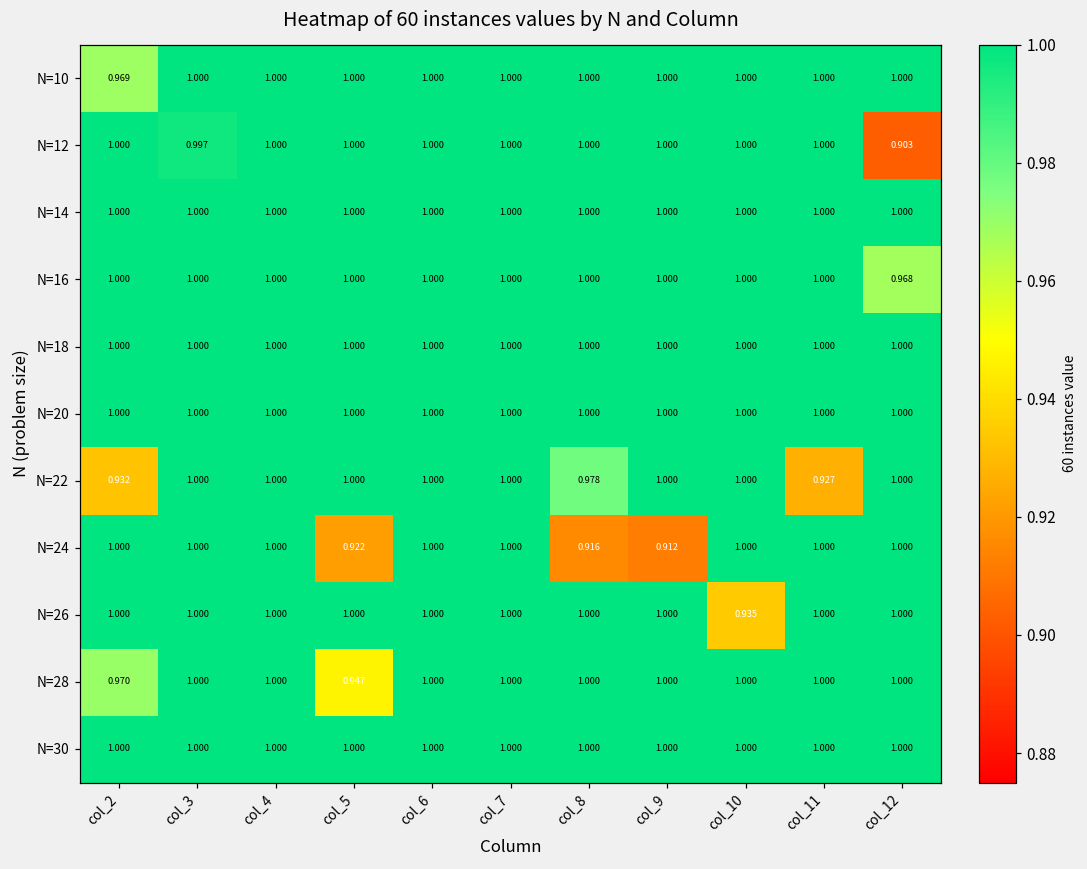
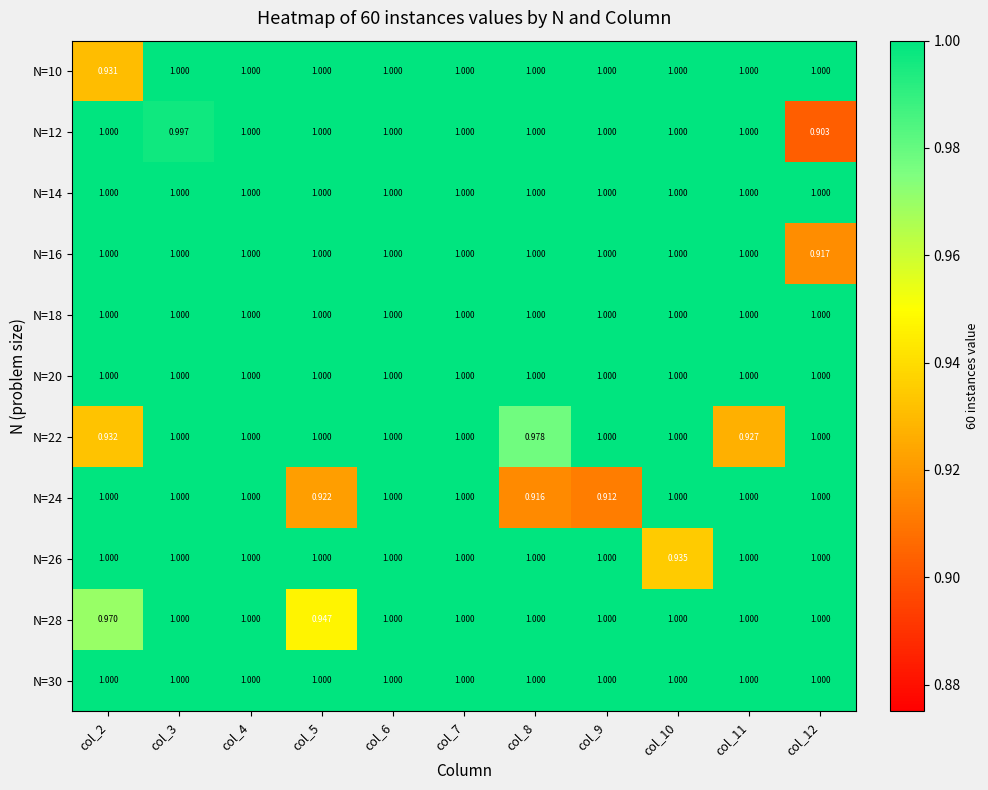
  {
    "N=10": {
-     "col_2": 0.969,
+     "col_2": 0.931,
      "col_3": 1.000,
      "col_4": 1.000,
      "col_5": 1.000,
      "col_6": 1.000,
      "col_7": 1.000,
      "col_8": 1.000,
      "col_9": 1.000,
      "col_10": 1.000,
      "col_11": 1.000,
      "col_12": 1.000
    },
    "N=12": {
      "col_2": 1.000,
      "col_3": 0.997,
      "col_4": 1.000,
      "col_5": 1.000,
      "col_6": 1.000,
      "col_7": 1.000,
      "col_8": 1.000,
      "col_9": 1.000,
      "col_10": 1.000,
      "col_11": 1.000,
      "col_12": 0.903
    },
    "N=14": {
      "col_2": 1.000,
      "col_3": 1.000,
      "col_4": 1.000,
      "col_5": 1.000,
      "col_6": 1.000,
      "col_7": 1.000,
      "col_8": 1.000,
      "col_9": 1.000,
      "col_10": 1.000,
      "col_11": 1.000,
      "col_12": 1.000
    },
    "N=16": {
      "col_2": 1.000,
      "col_3": 1.000,
      "col_4": 1.000,
      "col_5": 1.000,
      "col_6": 1.000,
      "col_7": 1.000,
      "col_8": 1.000,
      "col_9": 1.000,
      "col_10": 1.000,
      "col_11": 1.000,
-     "col_12": 0.968
+     "col_12": 0.917
    },
    "N=18": {
      "col_2": 1.000,
      "col_3": 1.000,
      "col_4": 1.000,
      "col_5": 1.000,
      "col_6": 1.000,
      "col_7": 1.000,
      "col_8": 1.000,
      "col_9": 1.000,
      "col_10": 1.000,
      "col_11": 1.000,
      "col_12": 1.000
    },
    "N=20": {
      "col_2": 1.000,
      "col_3": 1.000,
      "col_4": 1.000,
      "col_5": 1.000,
      "col_6": 1.000,
      "col_7": 1.000,
      "col_8": 1.000,
      "col_9": 1.000,
      "col_10": 1.000,
      "col_11": 1.000,
      "col_12": 1.000
    },
    "N=22": {
      "col_2": 0.932,
      "col_3": 1.000,
      "col_4": 1.000,
      "col_5": 1.000,
      "col_6": 1.000,
      "col_7": 1.000,
      "col_8": 0.978,
      "col_9": 1.000,
      "col_10": 1.000,
      "col_11": 0.927,
      "col_12": 1.000
    },
    "N=24": {
      "col_2": 1.000,
      "col_3": 1.000,
      "col_4": 1.000,
      "col_5": 0.922,
      "col_6": 1.000,
      "col_7": 1.000,
      "col_8": 0.916,
      "col_9": 0.912,
      "col_10": 1.000,
      "col_11": 1.000,
      "col_12": 1.000
    },
    "N=26": {
      "col_2": 1.000,
      "col_3": 1.000,
      "col_4": 1.000,
      "col_5": 1.000,
      "col_6": 1.000,
      "col_7": 1.000,
      "col_8": 1.000,
      "col_9": 1.000,
      "col_10": 0.935,
      "col_11": 1.000,
      "col_12": 1.000
    },
    "N=28": {
      "col_2": 0.970,
      "col_3": 1.000,
      "col_4": 1.000,
      "col_5": 0.947,
      "col_6": 1.000,
      "col_7": 1.000,
      "col_8": 1.000,
      "col_9": 1.000,
      "col_10": 1.000,
      "col_11": 1.000,
      "col_12": 1.000
    },
    "N=30": {
      "col_2": 1.000,
      "col_3": 1.000,
      "col_4": 1.000,
      "col_5": 1.000,
      "col_6": 1.000,
      "col_7": 1.000,
      "col_8": 1.000,
      "col_9": 1.000,
      "col_10": 1.000,
      "col_11": 1.000,
      "col_12": 1.000
    }
  }
